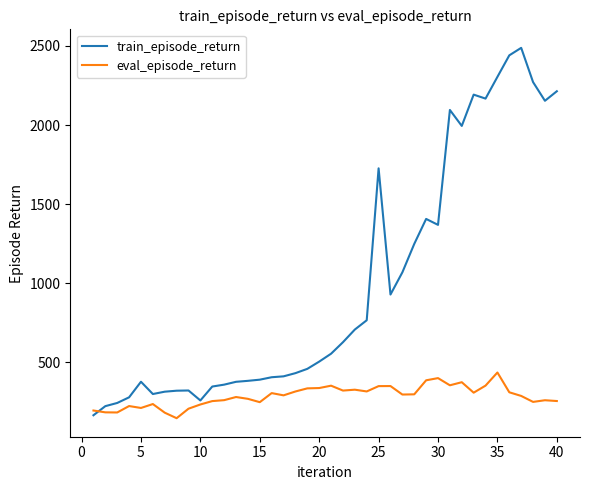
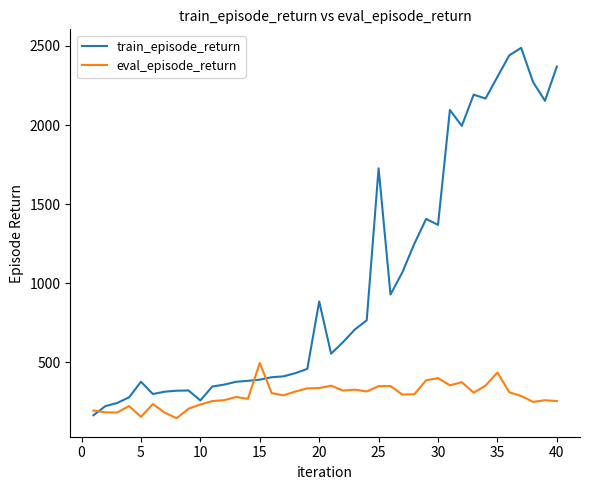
  {
    "train_episode_return": {
      "5": 380,
      "10": 260,
      "15": 390,
-     "20": 500,
+     "20": 880,
      "25": 1730,
      "30": 1370,
      "35": 2300,
-     "40": 2210
+     "40": 2370
    },
    "eval_episode_return": {
-     "5": 210,
+     "5": 160,
      "10": 230,
-     "15": 250,
+     "15": 500,
      "20": 340,
      "25": 350,
      "30": 400,
      "35": 440,
      "40": 260
    }
  }
